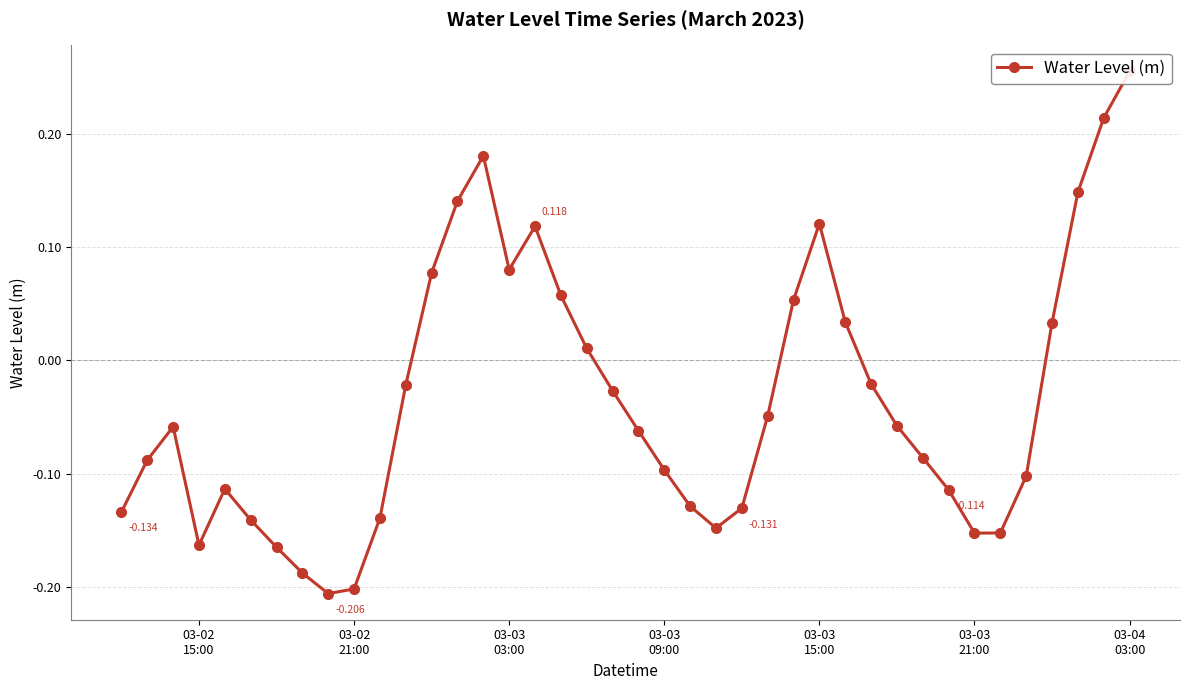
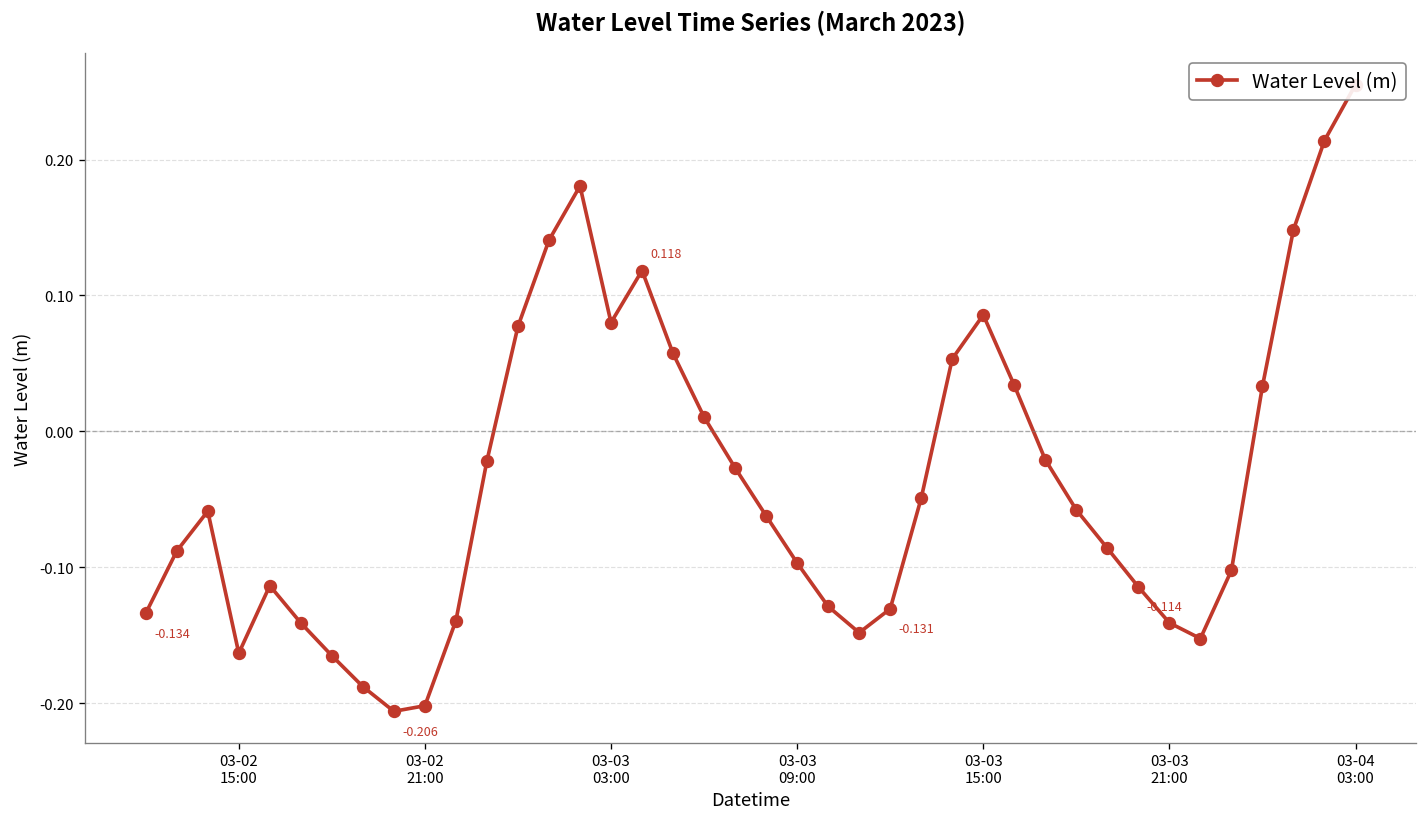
  {
    "03-02 15:00": -0.163,
    "03-02 21:00": -0.202,
    "03-03 03:00": 0.080,
    "03-03 09:00": -0.097,
-   "03-03 15:00": 0.121,
-   "03-03 21:00": -0.153
+   "03-03 15:00": 0.086,
+   "03-03 21:00": -0.141
  }
